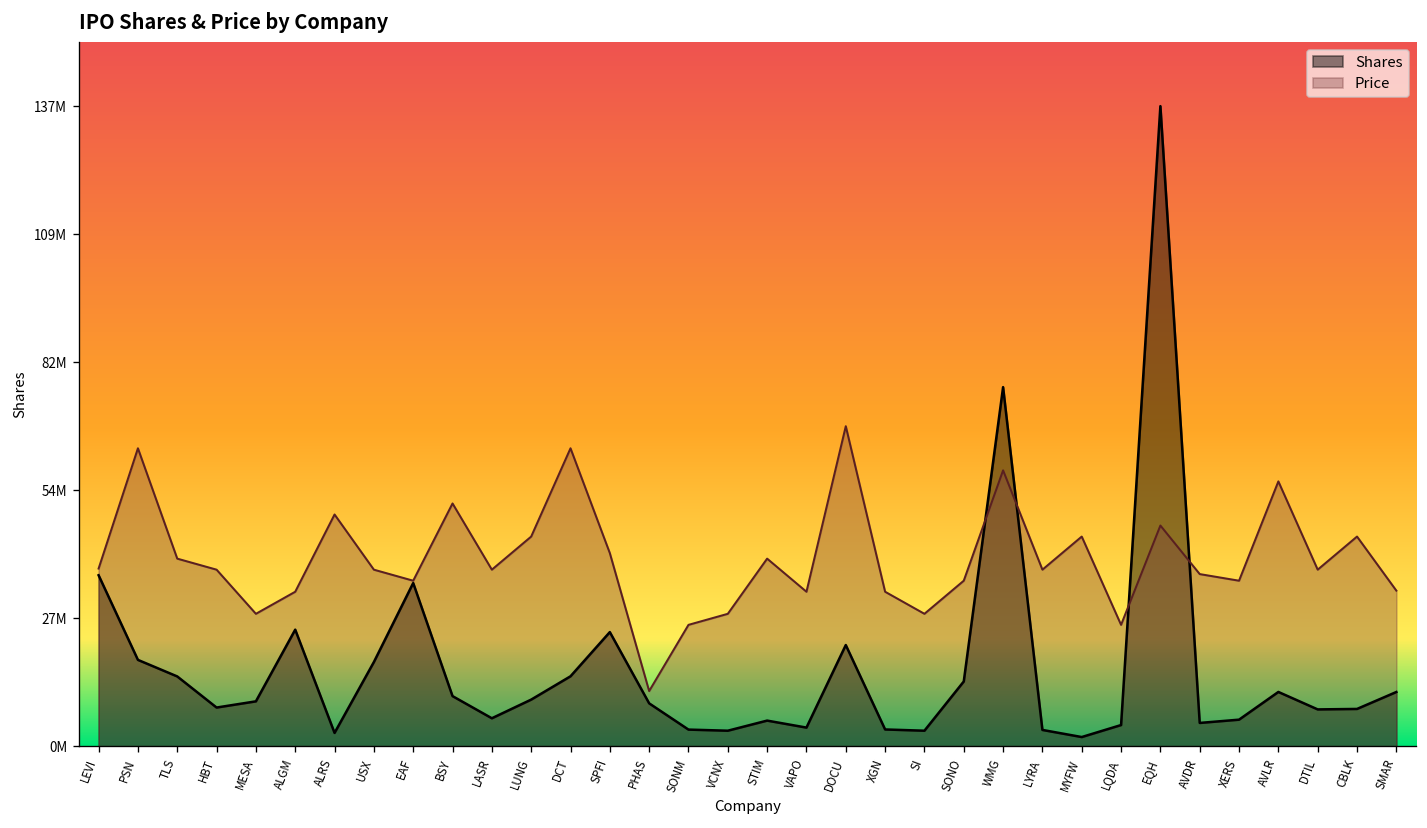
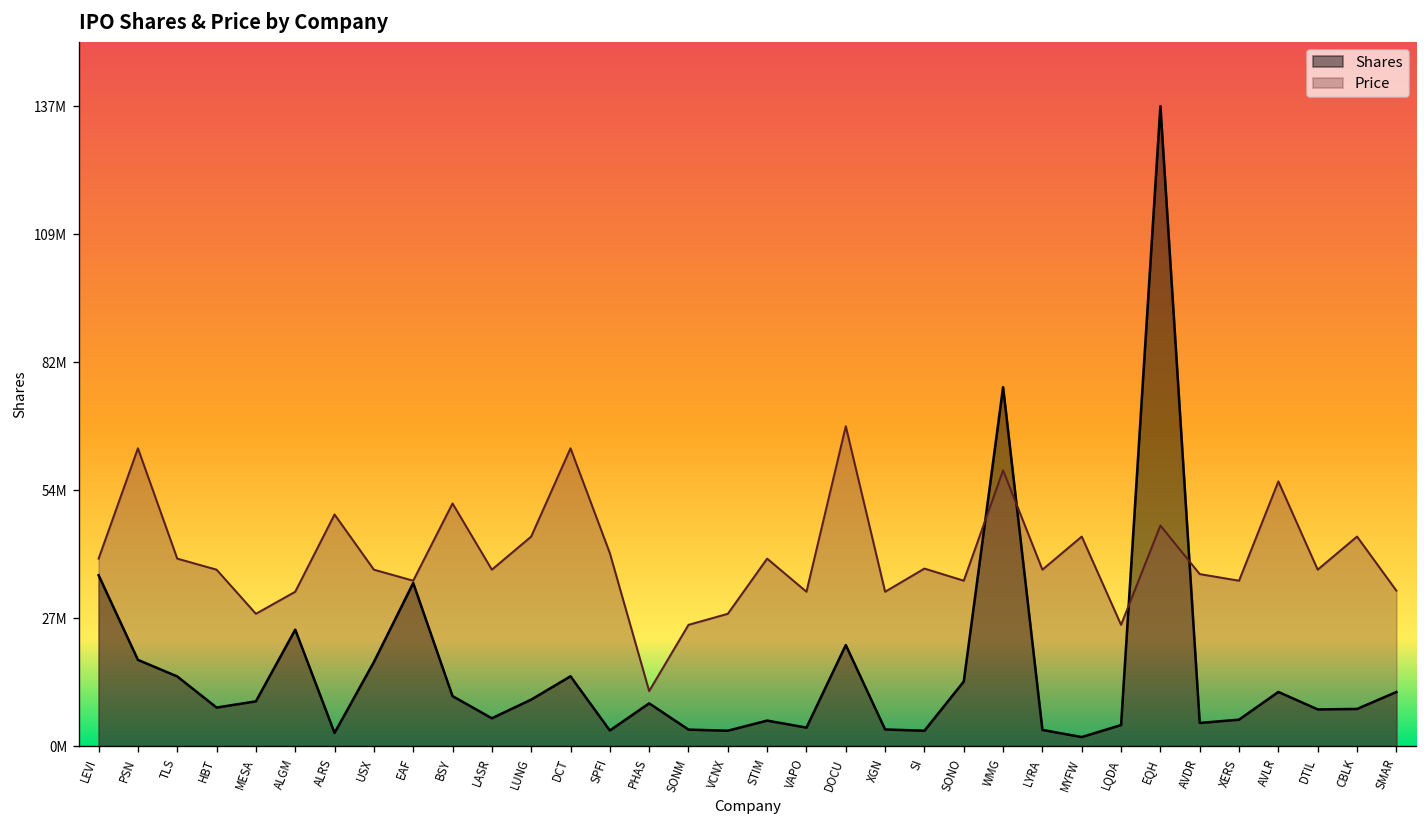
  {
    "Shares": {
      "LEVI": 37000000,
      "PSN": 19000000,
      "TLS": 15000000,
      "HBT": 8000000,
      "MESA": 10000000,
      "ALGM": 25000000,
      "ALRS": 3000000,
      "USX": 18000000,
      "BSY": 11000000,
      "LASR": 6000000,
      "LUNG": 10000000,
      "DCT": 15000000,
-     "SPFI": 24000000,
+     "SPFI": 3000000,
      "PHAS": 9000000,
      "SONM": 4000000,
      "VCNX": 3000000,
      "STIM": 6000000,
      "VAPO": 4000000,
      "DOCU": 22000000,
      "XGN": 4000000,
      "SI": 3000000,
      "SONO": 14000000,
      "WMG": 77000000,
      "LYRA": 4000000,
      "MYFW": 2000000,
      "LQDA": 5000000,
      "EQH": 137000000,
      "AVDR": 5000000,
      "XERS": 6000000,
      "AVLR": 12000000,
      "DTIL": 8000000,
      "CBLK": 8000000,
      "SMAR": 12000000
    },
    "Price": {
-     "LEVI": 38000000,
+     "LEVI": 40000000,
      "PSN": 64000000,
      "TLS": 40000000,
      "HBT": 38000000,
      "MESA": 28000000,
      "ALGM": 33000000,
      "ALRS": 50000000,
      "USX": 38000000,
      "BSY": 52000000,
      "LASR": 38000000,
      "LUNG": 45000000,
      "DCT": 64000000,
      "SPFI": 41000000,
      "PHAS": 12000000,
      "SONM": 26000000,
      "VCNX": 28000000,
      "STIM": 40000000,
      "VAPO": 33000000,
      "DOCU": 69000000,
      "XGN": 33000000,
-     "SI": 28000000,
+     "SI": 38000000,
      "SONO": 35000000,
      "WMG": 59000000,
      "LYRA": 38000000,
      "MYFW": 45000000,
      "LQDA": 26000000,
      "EQH": 47000000,
      "AVDR": 37000000,
      "XERS": 35000000,
      "AVLR": 57000000,
      "DTIL": 38000000,
      "CBLK": 45000000,
      "SMAR": 33000000
    }
  }
